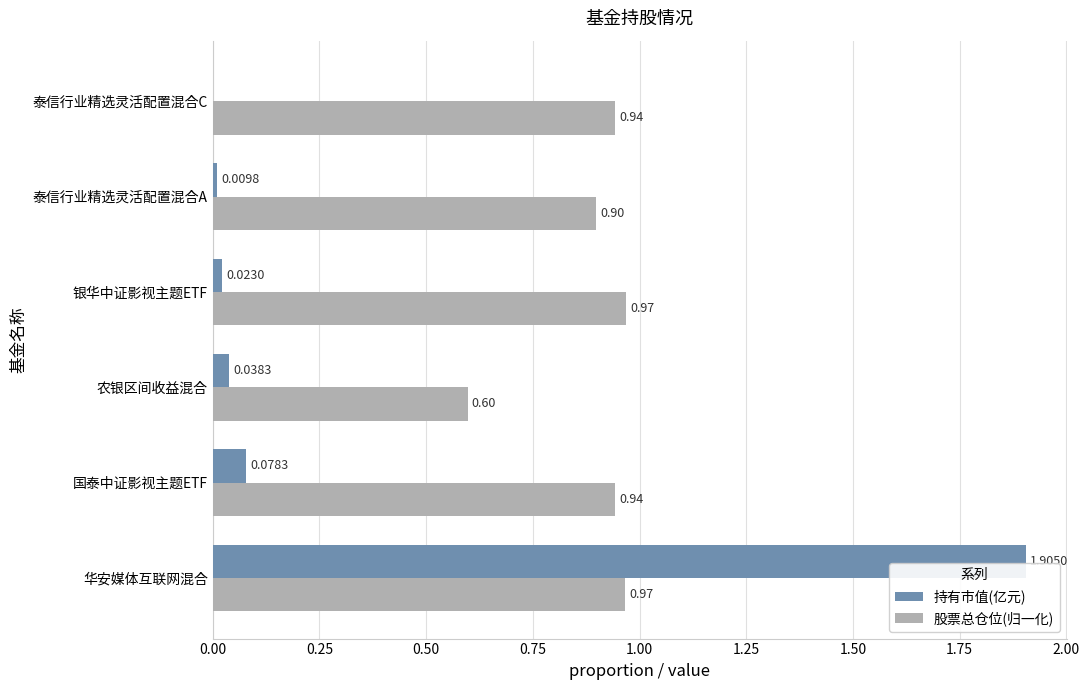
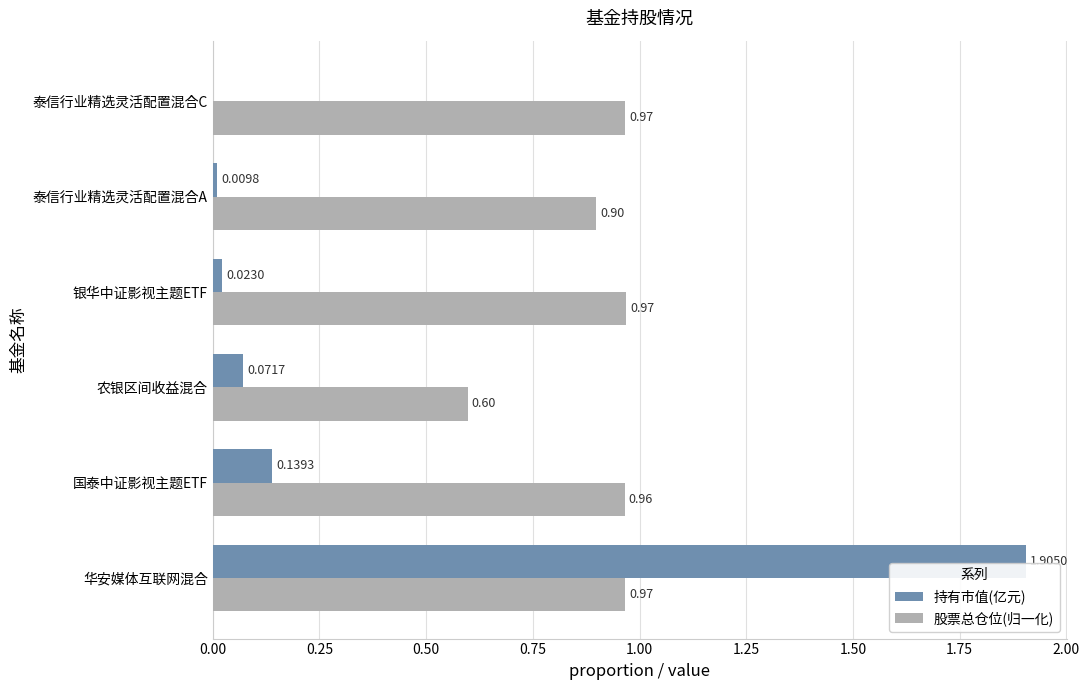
  {
    "持有市值(亿元)": {
      "泰信行业精选灵活配置混合A": 0.0098,
      "银华中证影视主题ETF": 0.0230,
-     "农银区间收益混合": 0.0383,
-     "国泰中证影视主题ETF": 0.0783
+     "农银区间收益混合": 0.0717,
+     "国泰中证影视主题ETF": 0.1393
    },
    "股票总仓位(归一化)": {
-     "泰信行业精选灵活配置混合C": 0.94,
+     "泰信行业精选灵活配置混合C": 0.97,
      "泰信行业精选灵活配置混合A": 0.90,
      "银华中证影视主题ETF": 0.97,
      "农银区间收益混合": 0.60,
-     "国泰中证影视主题ETF": 0.94,
+     "国泰中证影视主题ETF": 0.96,
      "华安媒体互联网混合": 0.97
    }
  }
